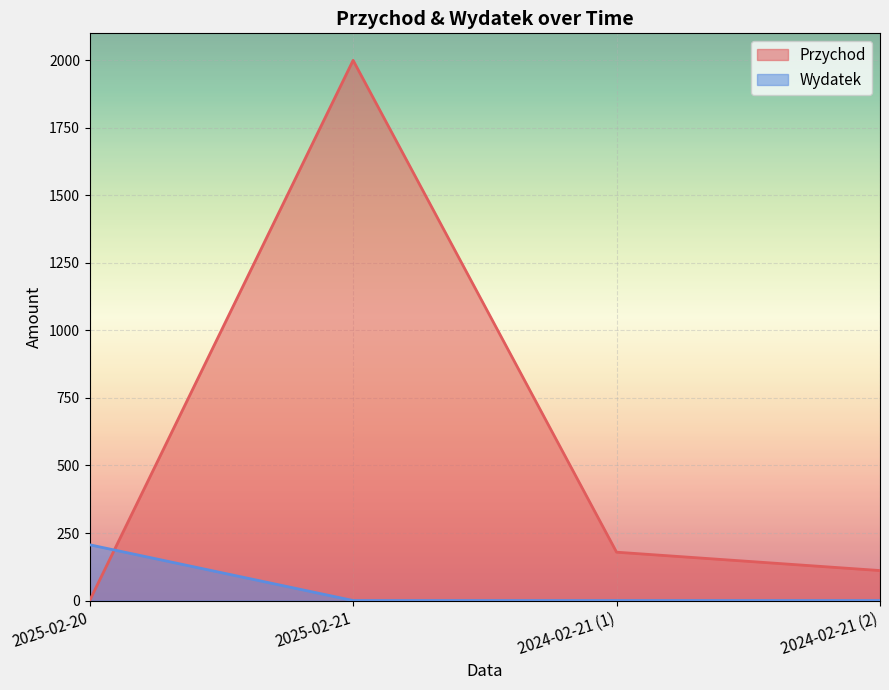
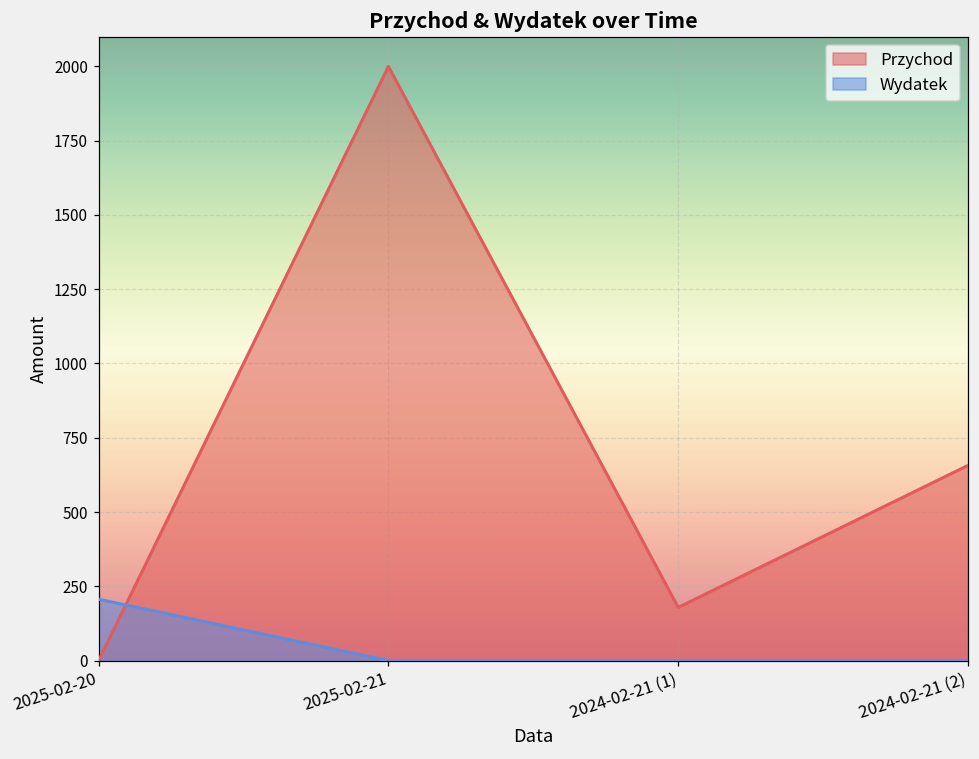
  {
    "Przychod": {
      "2025-02-20": 0,
      "2025-02-21": 2000,
      "2024-02-21 (1)": 180,
-     "2024-02-21 (2)": 110
+     "2024-02-21 (2)": 660
    },
    "Wydatek": {
      "2025-02-20": 210,
      "2025-02-21": 0,
      "2024-02-21 (1)": 0,
      "2024-02-21 (2)": 0
    }
  }
